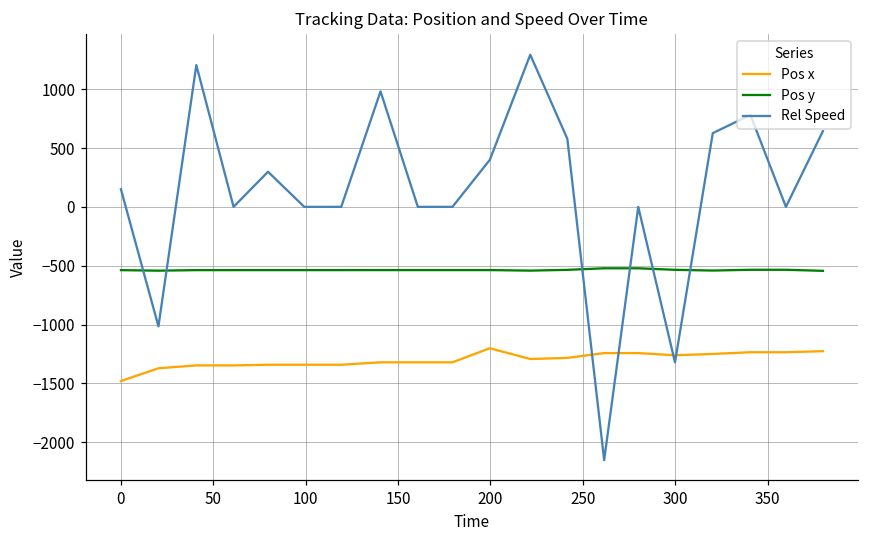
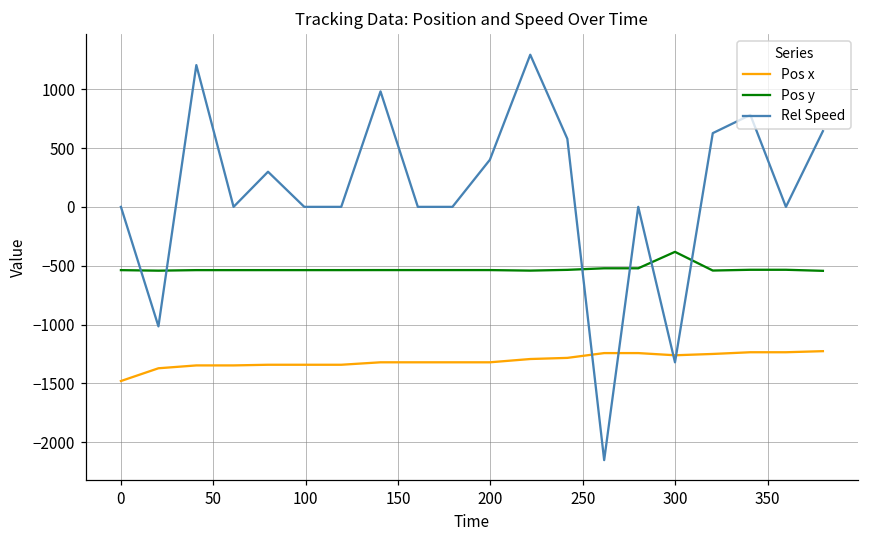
  {
    "Pos x": {
      "0": -1480,
-     "200": -1200,
+     "200": -1320,
      "300": -1260
    },
    "Pos y": {
      "0": -540,
      "200": -540,
-     "300": -530
+     "300": -380
    },
    "Rel Speed": {
-     "0": 150,
+     "0": 0,
      "200": 400,
      "300": -1320
    }
  }
